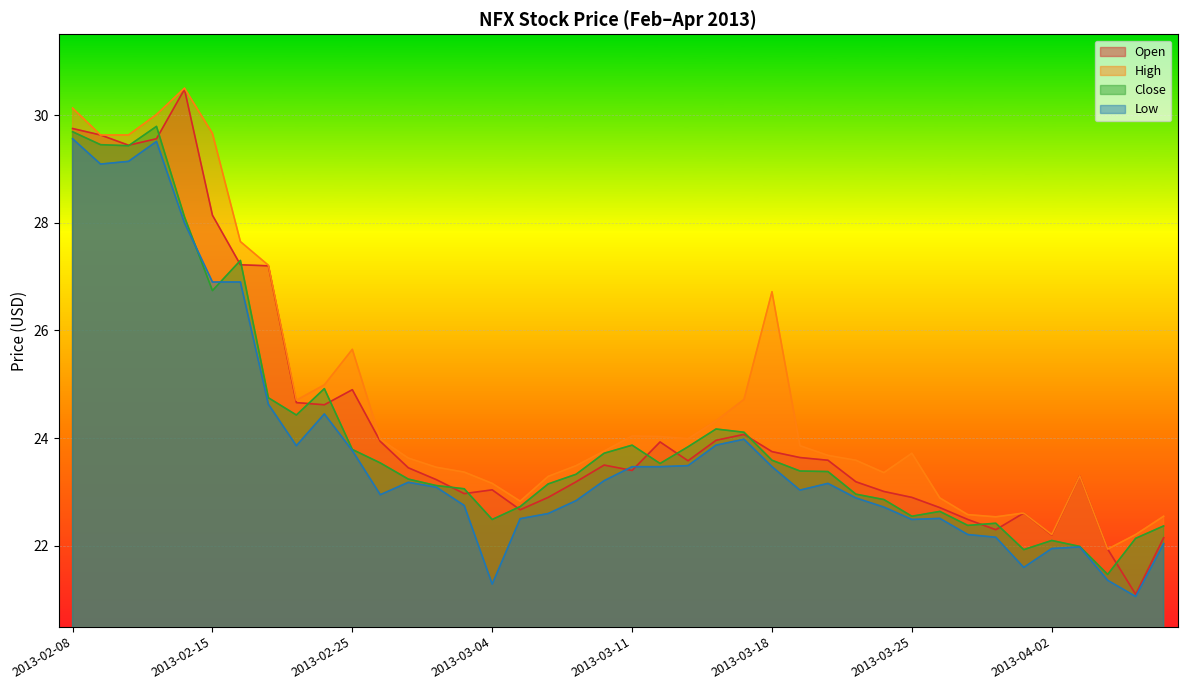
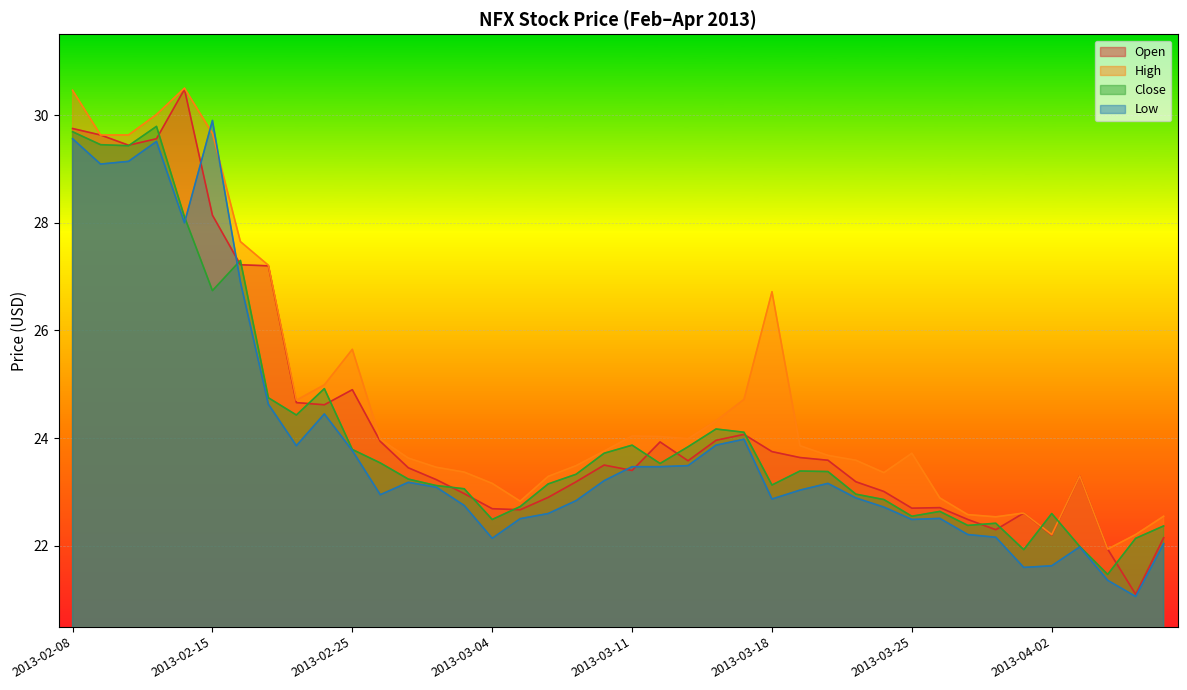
  {
    "Open": {
      "2013-02-08": 29.8,
      "2013-02-15": 28.1,
      "2013-02-25": 24.9,
-     "2013-03-04": 23.0,
+     "2013-03-04": 22.7,
      "2013-03-11": 23.4,
      "2013-03-18": 23.8,
-     "2013-03-25": 22.9
+     "2013-03-25": 22.7
    },
    "High": {
-     "2013-02-08": 30.1,
+     "2013-02-08": 30.5,
      "2013-02-15": 29.7,
      "2013-02-25": 25.7,
      "2013-03-04": 23.2,
      "2013-03-11": 24.0,
      "2013-03-18": 26.7,
      "2013-03-25": 23.7
    },
    "Close": {
      "2013-02-08": 29.7,
      "2013-02-15": 26.7,
      "2013-03-04": 22.5,
      "2013-03-11": 23.9,
-     "2013-03-18": 23.6,
+     "2013-03-18": 23.1,
      "2013-03-25": 22.6,
-     "2013-04-02": 22.1
+     "2013-04-02": 22.6
    },
    "Low": {
      "2013-02-08": 29.6,
-     "2013-02-15": 26.9,
-     "2013-03-04": 21.3,
+     "2013-02-15": 29.9,
+     "2013-03-04": 22.1,
      "2013-03-11": 23.5,
-     "2013-03-18": 23.5,
+     "2013-03-18": 22.9,
      "2013-03-25": 22.5,
-     "2013-04-02": 22.0
+     "2013-04-02": 21.6
    }
  }
